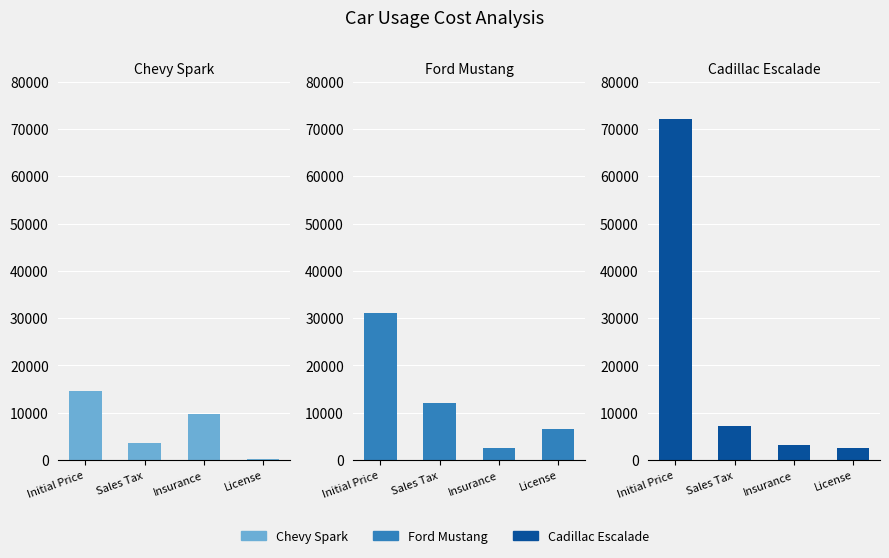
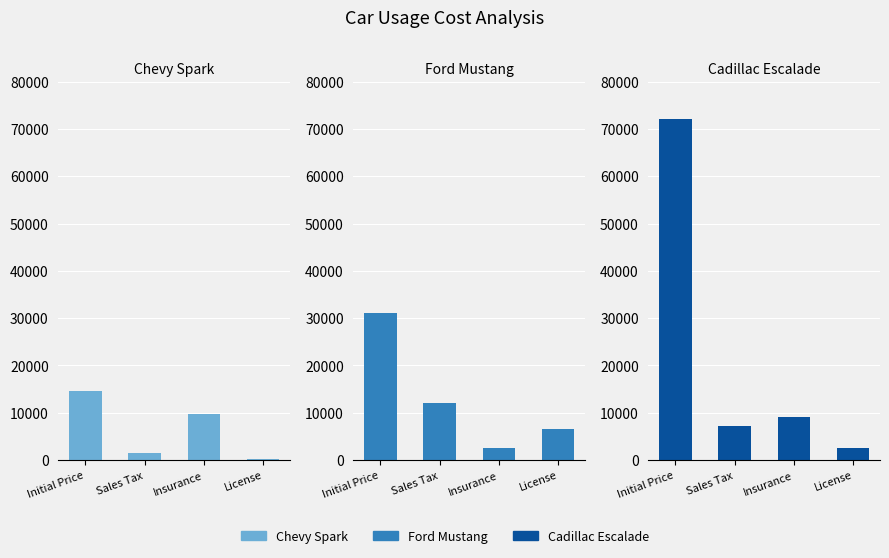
  {
    "Chevy Spark": {
      "Initial Price": 15000,
-     "Sales Tax": 4000,
+     "Sales Tax": 1000,
      "Insurance": 10000
    },
    "Ford Mustang": {
      "Initial Price": 31000,
      "Sales Tax": 12000,
      "Insurance": 3000,
      "License": 7000
    },
    "Cadillac Escalade": {
      "Initial Price": 72000,
      "Sales Tax": 7000,
-     "Insurance": 3000,
+     "Insurance": 9000,
      "License": 3000
    }
  }
